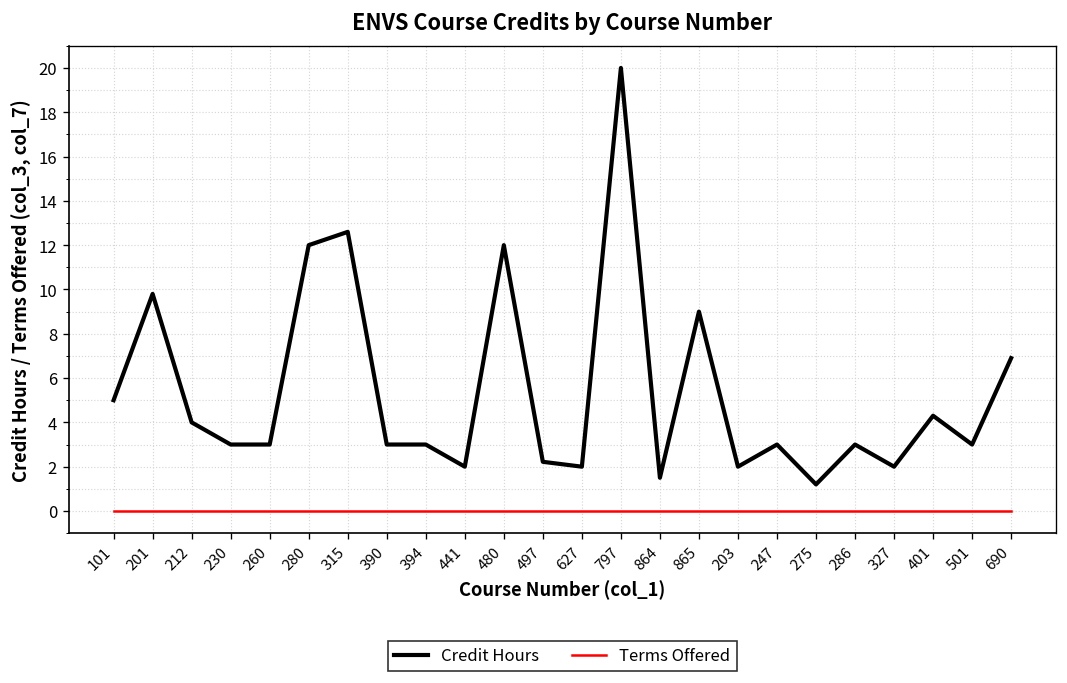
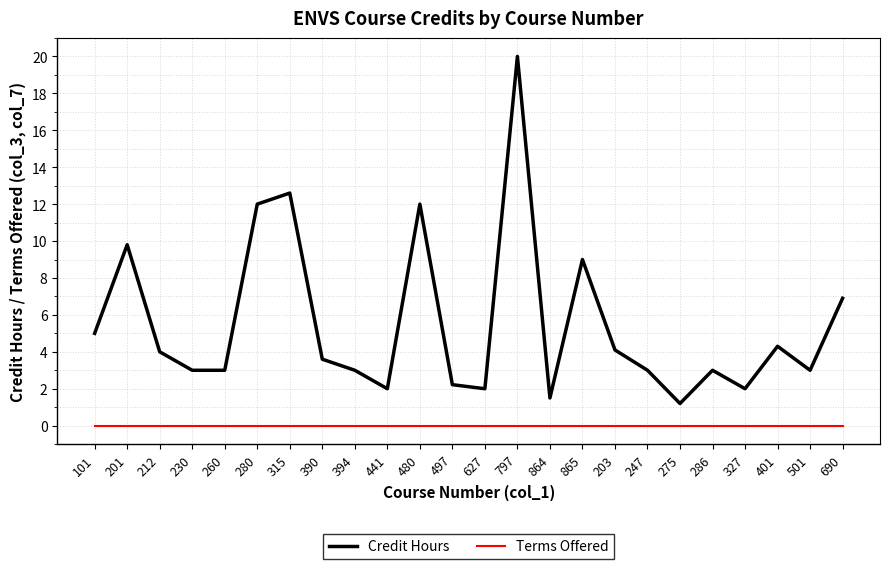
  {
    "Credit Hours": {
      "101": 5.0,
      "201": 9.8,
      "212": 4.0,
      "230": 3.0,
      "260": 3.0,
      "280": 12.0,
      "315": 12.6,
-     "390": 3.0,
+     "390": 3.6,
      "394": 3.0,
      "441": 2.0,
      "480": 12.0,
      "497": 2.2,
      "627": 2.0,
      "797": 20.0,
      "864": 1.5,
      "865": 9.0,
-     "203": 2.0,
+     "203": 4.1,
      "247": 3.0,
      "275": 1.2,
      "286": 3.0,
      "327": 2.0,
      "401": 4.3,
      "501": 3.0,
      "690": 6.9
    },
    "Terms Offered": {
      "101": 0.0,
      "201": 0.0,
      "212": 0.0,
      "230": 0.0,
      "260": 0.0,
      "280": 0.0,
      "315": 0.0,
      "390": 0.0,
      "394": 0.0,
      "441": 0.0,
      "480": 0.0,
      "497": 0.0,
      "627": 0.0,
      "797": 0.0,
      "864": 0.0,
      "865": 0.0,
      "203": 0.0,
      "247": 0.0,
      "275": 0.0,
      "286": 0.0,
      "327": 0.0,
      "401": 0.0,
      "501": 0.0,
      "690": 0.0
    }
  }
